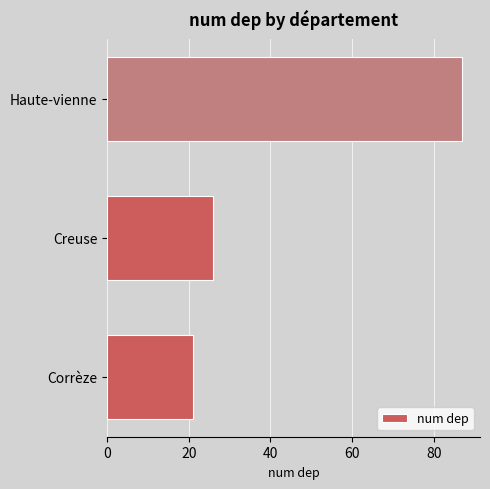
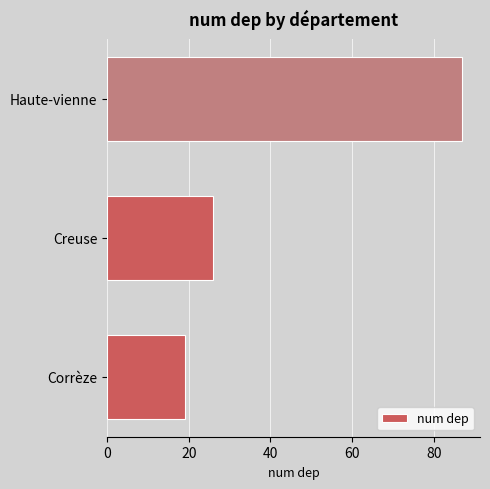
  {
    "Haute-vienne": 87,
    "Creuse": 26,
-   "Corrèze": 21
+   "Corrèze": 19
  }
